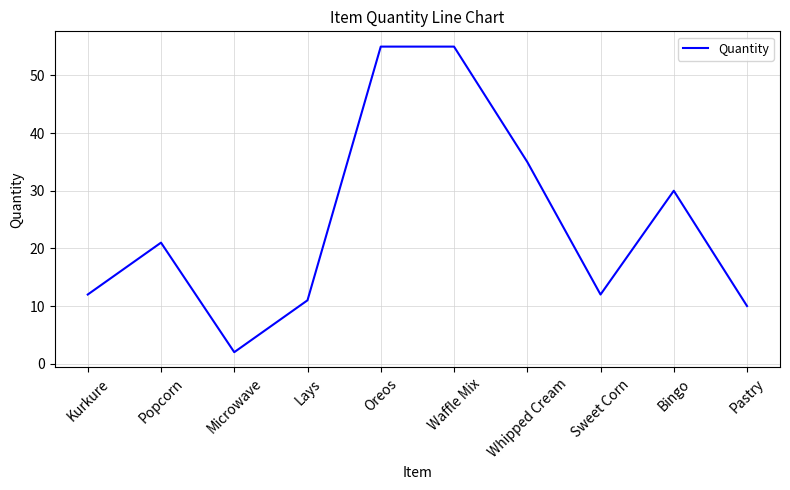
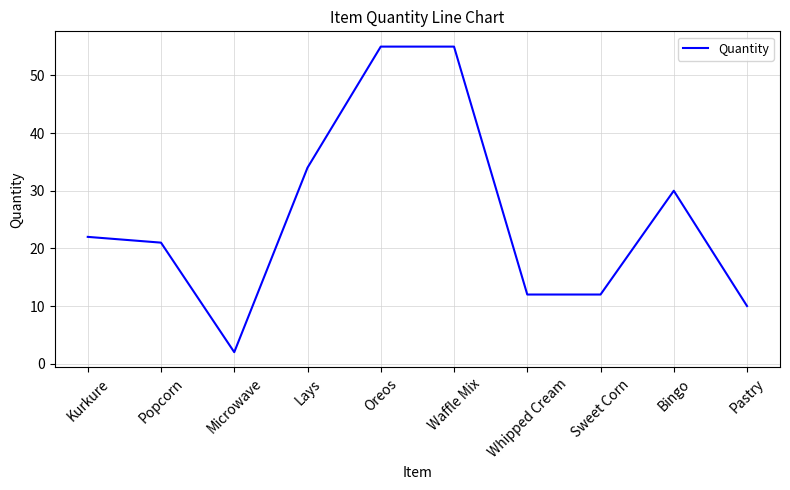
  {
-   "Kurkure": 12,
+   "Kurkure": 22,
    "Popcorn": 21,
    "Microwave": 2,
-   "Lays": 11,
+   "Lays": 34,
    "Oreos": 55,
    "Waffle Mix": 55,
-   "Whipped Cream": 35,
+   "Whipped Cream": 12,
    "Sweet Corn": 12,
    "Bingo": 30,
    "Pastry": 10
  }
